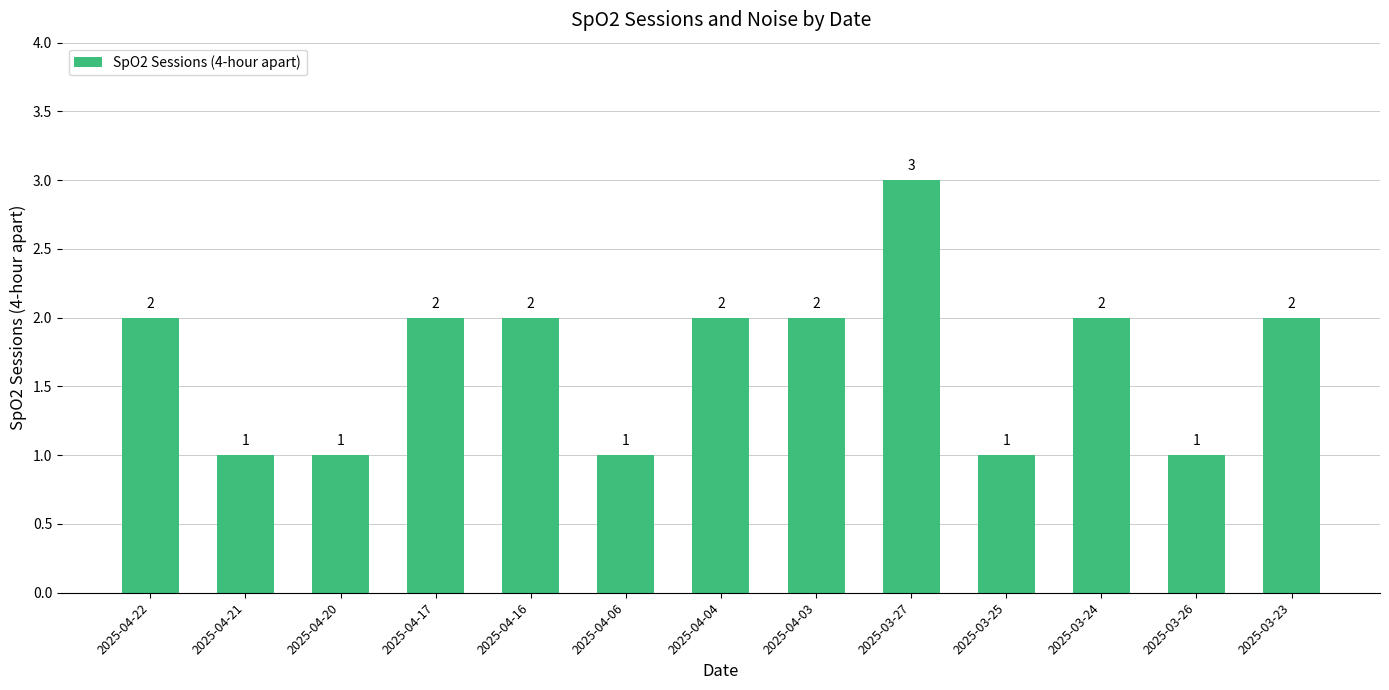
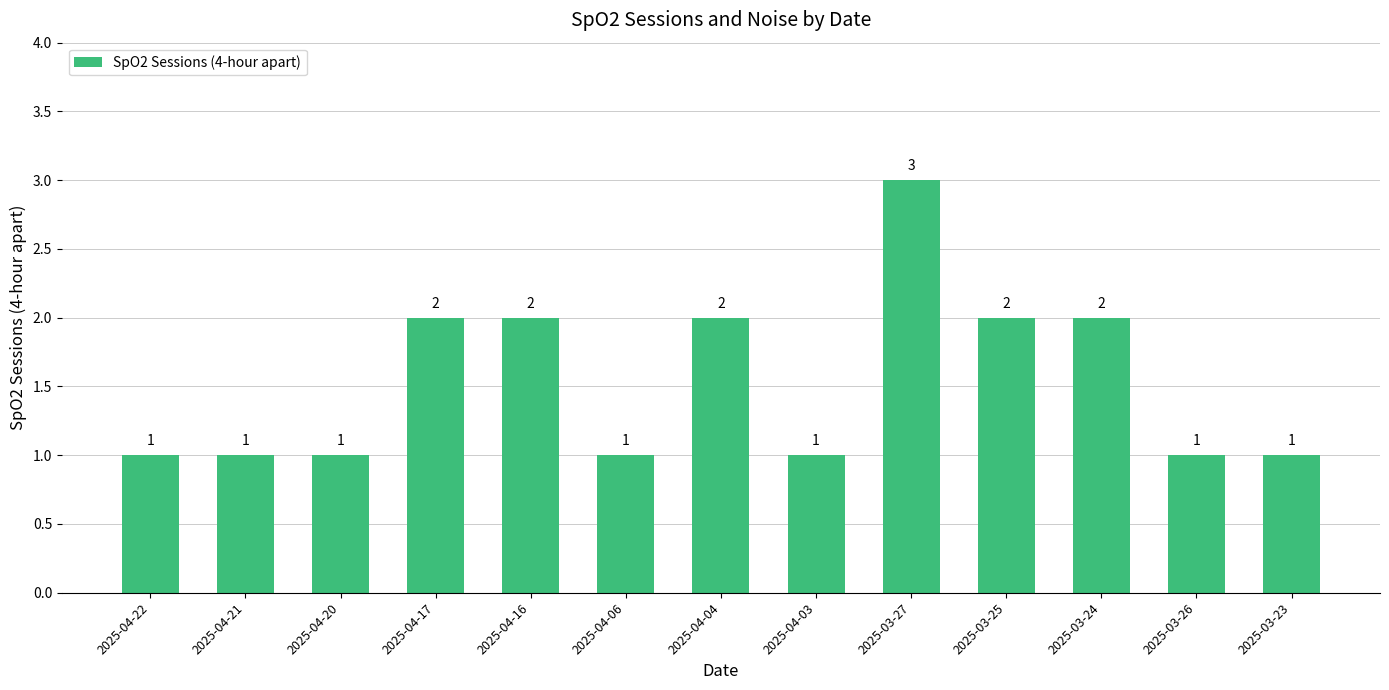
  {
-   "2025-04-22": 2,
+   "2025-04-22": 1,
    "2025-04-21": 1,
    "2025-04-20": 1,
    "2025-04-17": 2,
    "2025-04-16": 2,
    "2025-04-06": 1,
    "2025-04-04": 2,
-   "2025-04-03": 2,
+   "2025-04-03": 1,
    "2025-03-27": 3,
-   "2025-03-25": 1,
+   "2025-03-25": 2,
    "2025-03-24": 2,
    "2025-03-26": 1,
-   "2025-03-23": 2
+   "2025-03-23": 1
  }
